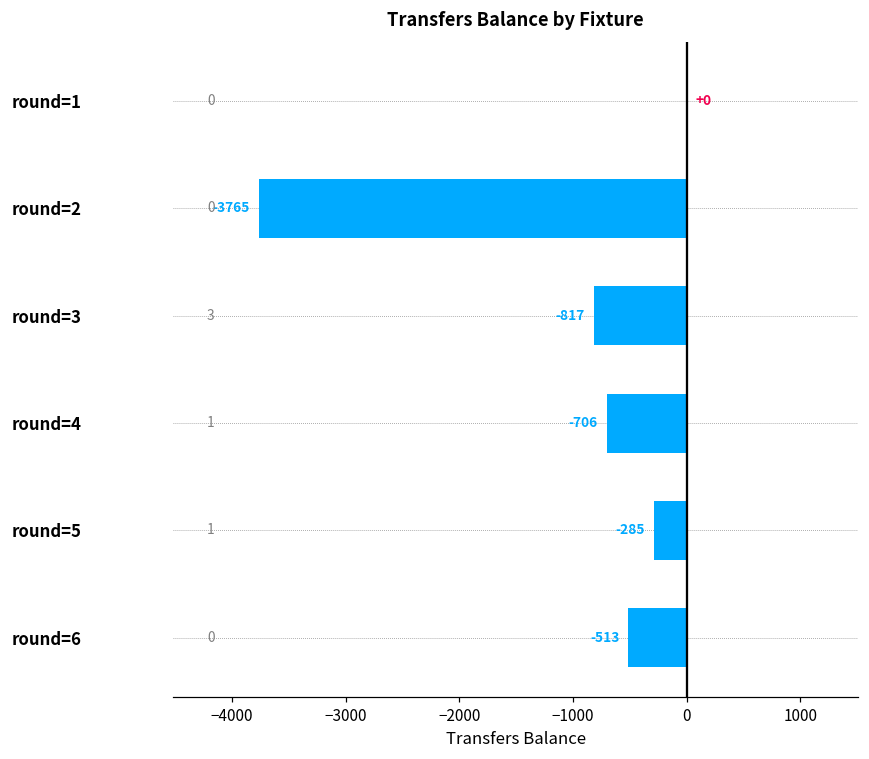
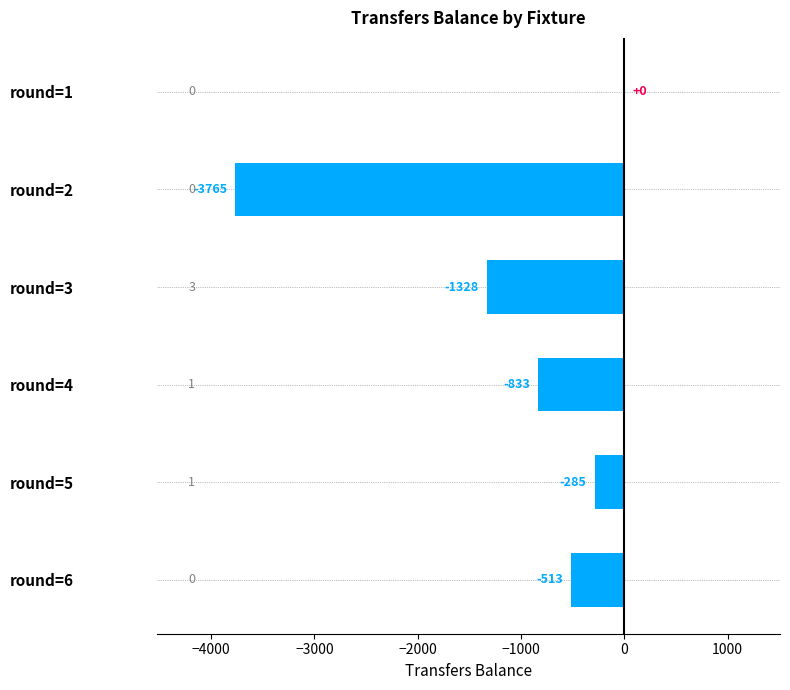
  {
    "round=1": "+0",
    "round=2": "-3765",
-   "round=3": "-817",
-   "round=4": "-706",
+   "round=3": "-1328",
+   "round=4": "-833",
    "round=5": "-285",
    "round=6": "-513"
  }
